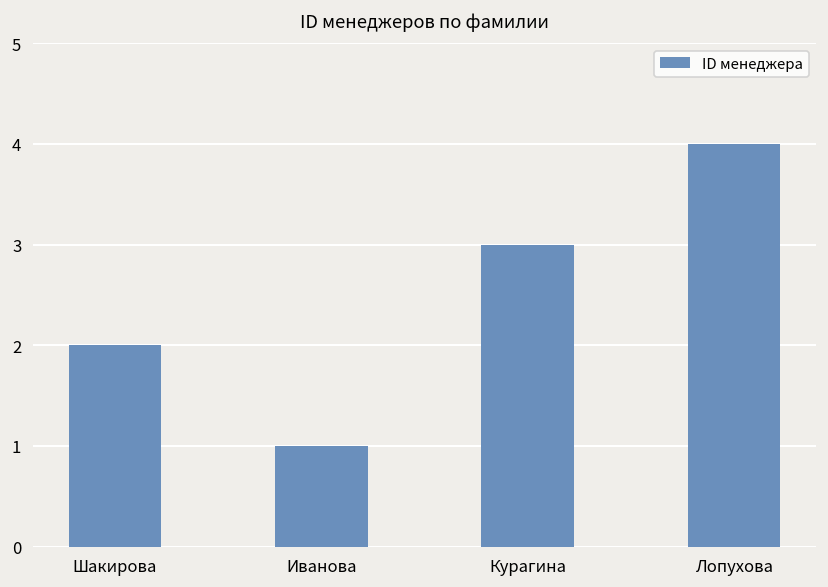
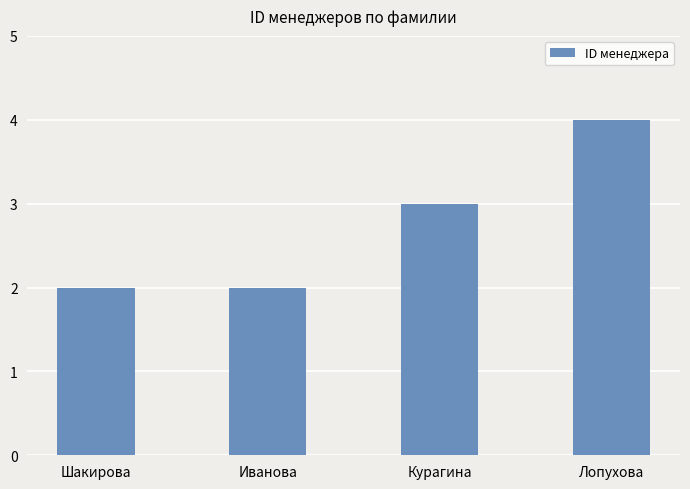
  {
    "Шакирова": 2,
-   "Иванова": 1,
+   "Иванова": 2,
    "Курагина": 3,
    "Лопухова": 4
  }
